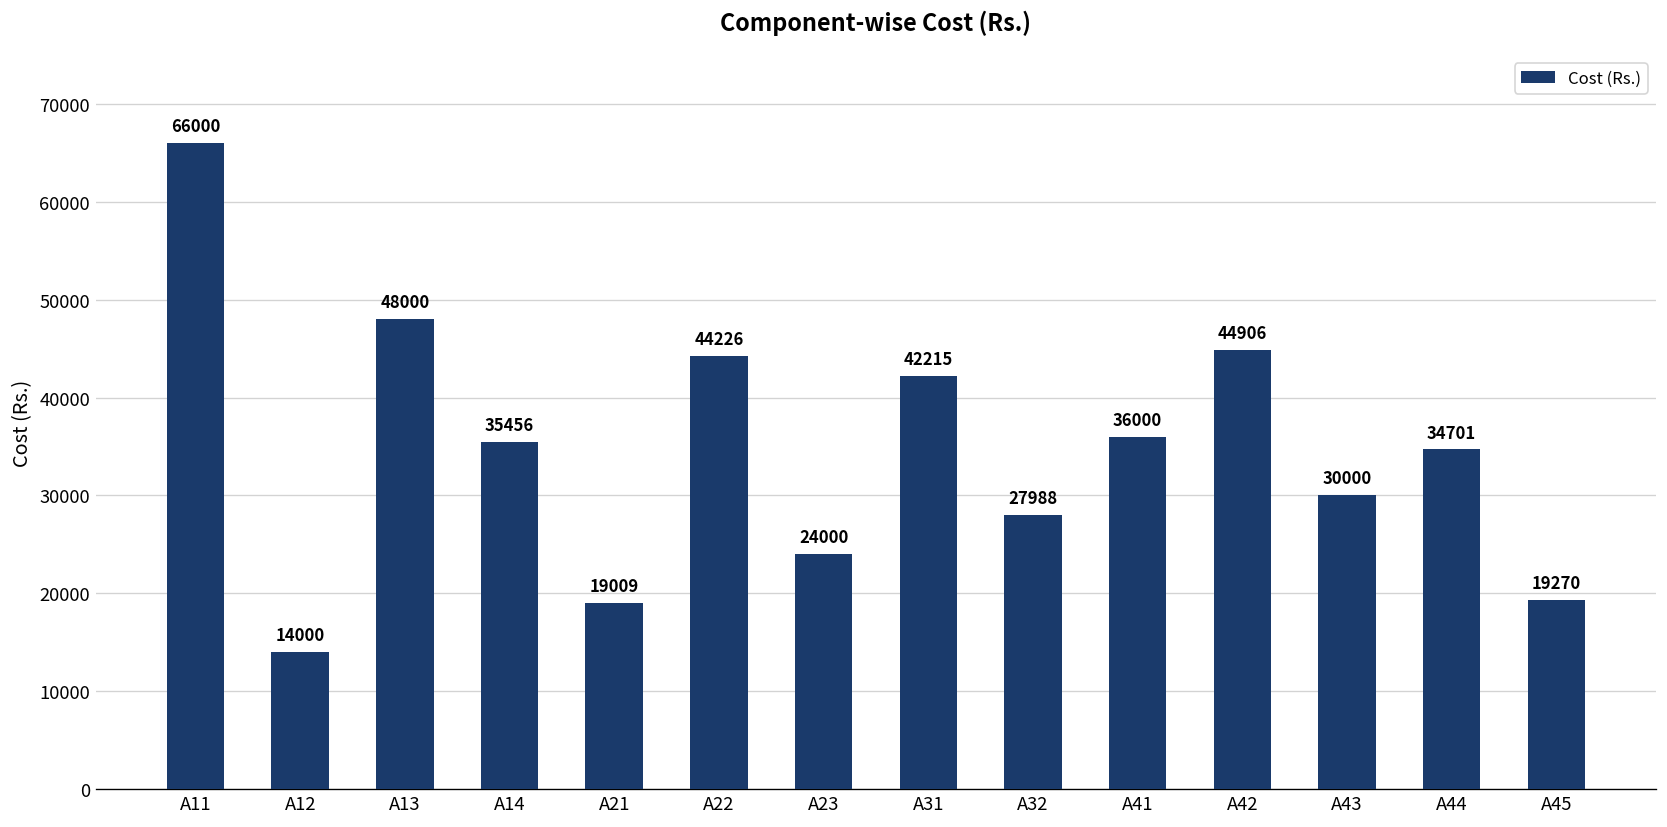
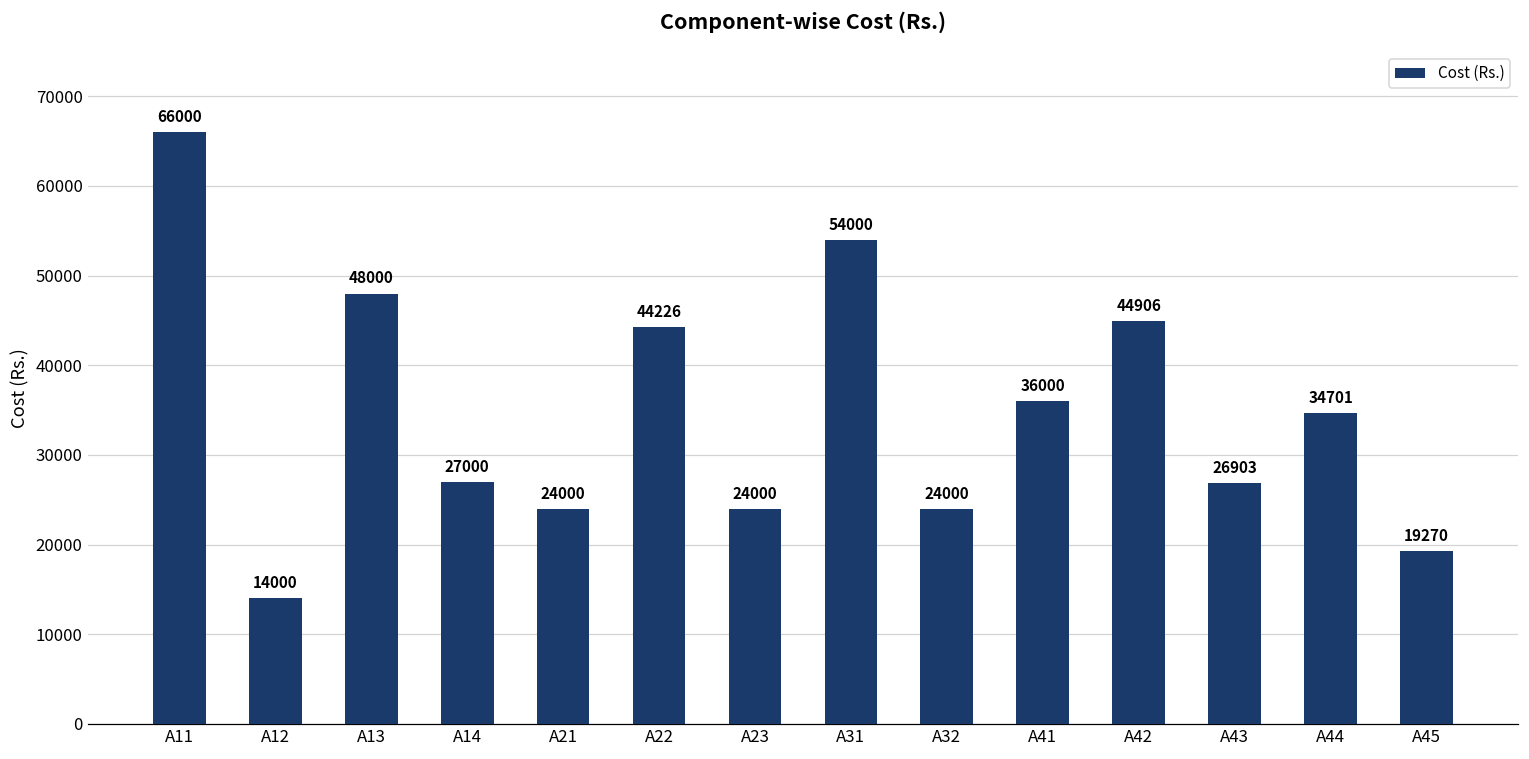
  {
    "A11": 66000,
    "A12": 14000,
    "A13": 48000,
-   "A14": 35456,
-   "A21": 19009,
+   "A14": 27000,
+   "A21": 24000,
    "A22": 44226,
    "A23": 24000,
-   "A31": 42215,
-   "A32": 27988,
+   "A31": 54000,
+   "A32": 24000,
    "A41": 36000,
    "A42": 44906,
-   "A43": 30000,
+   "A43": 26903,
    "A44": 34701,
    "A45": 19270
  }
